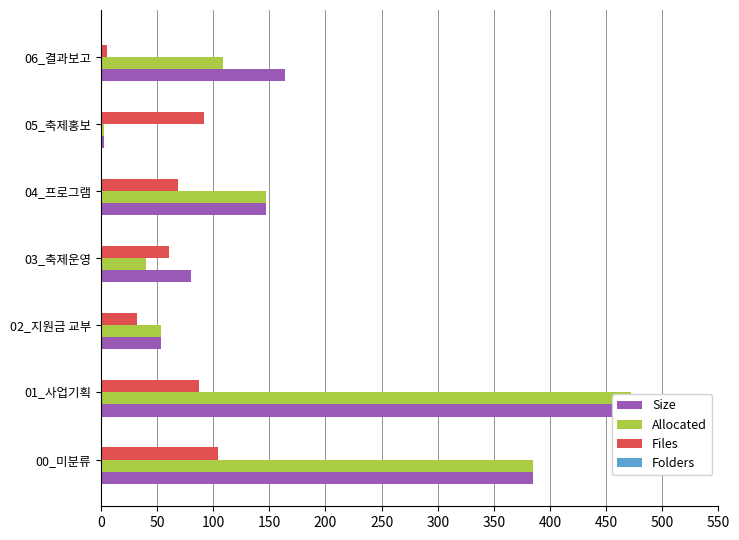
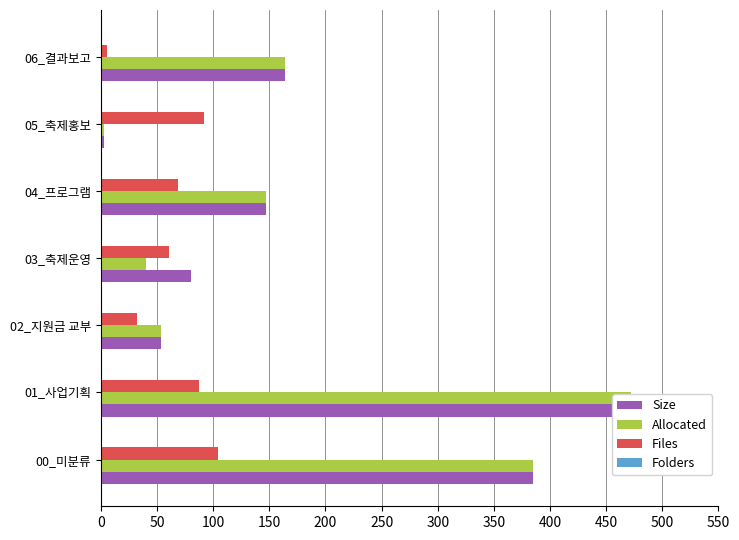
  {
    "Size": {
      "06_결과보고": 164,
      "05_축제홍보": 3,
      "04_프로그램": 147,
      "03_축제운영": 80,
      "02_지원금 교부": 53,
      "00_미분류": 385
    },
    "Allocated": {
-     "06_결과보고": 109,
+     "06_결과보고": 164,
      "05_축제홍보": 3,
      "04_프로그램": 147,
      "03_축제운영": 40,
      "02_지원금 교부": 53,
      "00_미분류": 385
    },
    "Files": {
      "06_결과보고": 5,
      "05_축제홍보": 92,
      "04_프로그램": 69,
      "03_축제운영": 61,
      "02_지원금 교부": 32,
      "01_사업기획": 87,
      "00_미분류": 104
    },
    "Folders": {
      "06_결과보고": 0,
      "05_축제홍보": 0,
      "04_프로그램": 0,
      "03_축제운영": 0,
      "02_지원금 교부": 0,
      "01_사업기획": 0,
      "00_미분류": 0
    }
  }
